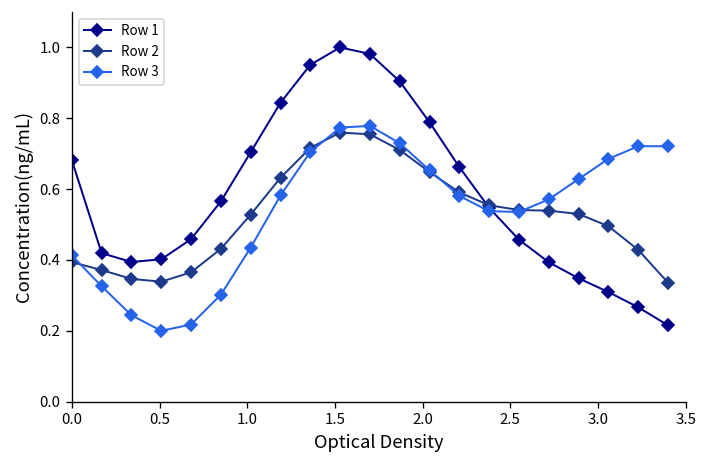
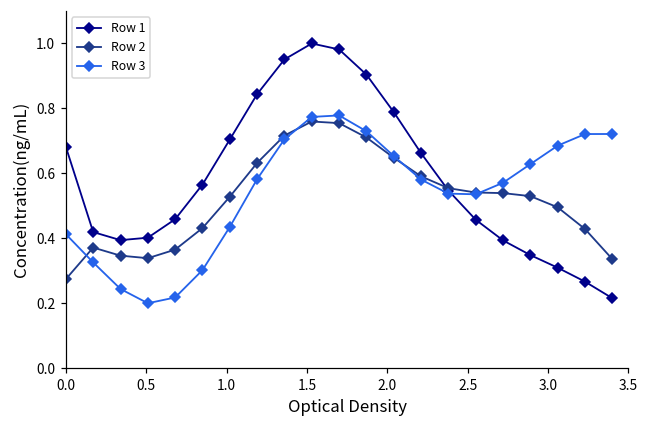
  {
    "Row 1": {
      "0.0": 0.68
    },
    "Row 2": {
-     "0.0": 0.39
+     "0.0": 0.27
    },
    "Row 3": {
      "0.0": 0.41
    }
  }
